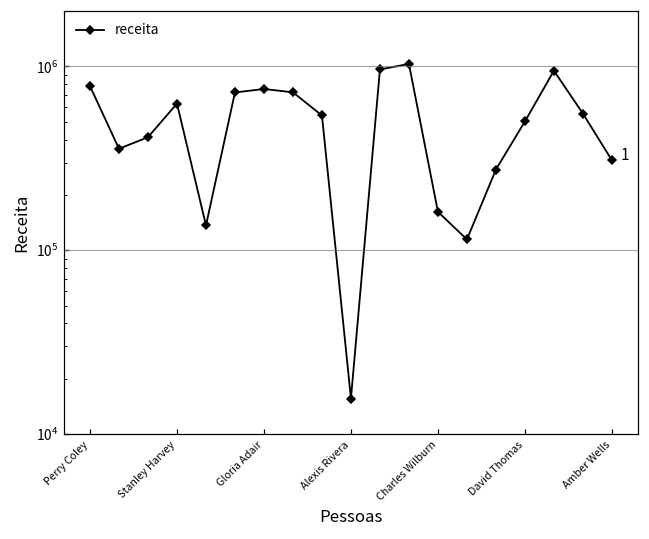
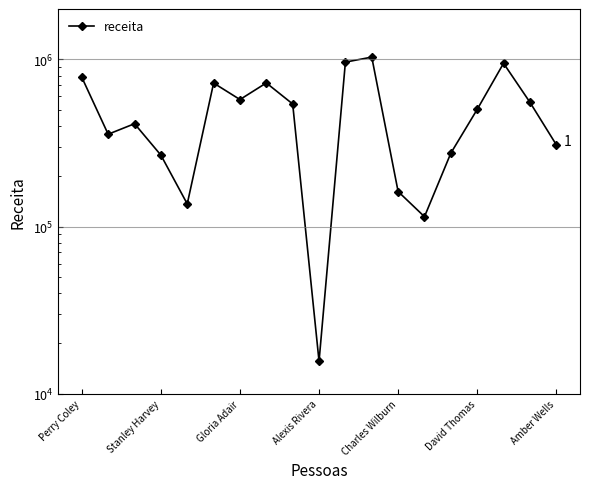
  {
    "Perry Coley": 800000,
-   "Stanley Harvey": 630000,
-   "Gloria Adair": 800000,
+   "Stanley Harvey": 270000,
+   "Gloria Adair": 570000,
    "Alexis Rivera": 16000,
    "Charles Wilburn": 160000,
    "David Thomas": 500000
  }
